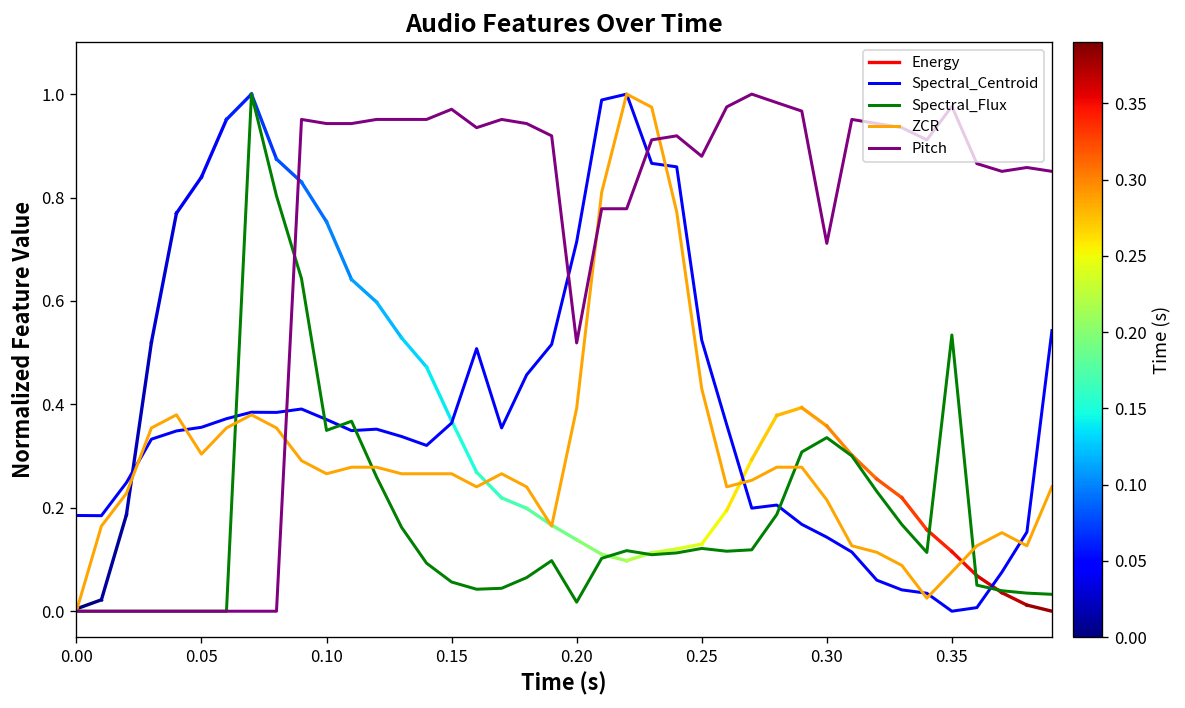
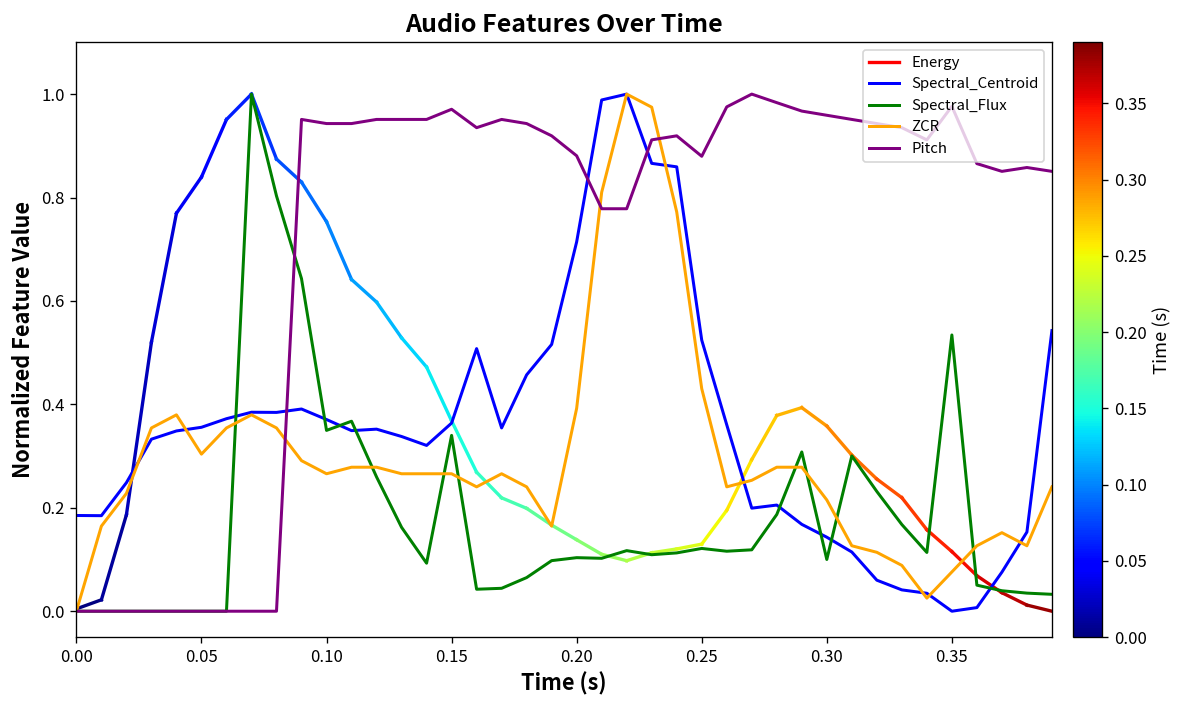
  {
    "Spectral_Flux": {
      "0.10": 0.35,
-     "0.15": 0.06,
-     "0.20": 0.02,
+     "0.15": 0.34,
+     "0.20": 0.10,
      "0.25": 0.12,
-     "0.30": 0.34,
+     "0.30": 0.10,
      "0.35": 0.53
    },
    "Pitch": {
      "0.10": 0.94,
      "0.15": 0.97,
-     "0.20": 0.52,
+     "0.20": 0.88,
      "0.25": 0.88,
-     "0.30": 0.71
+     "0.30": 0.96
    }
  }
